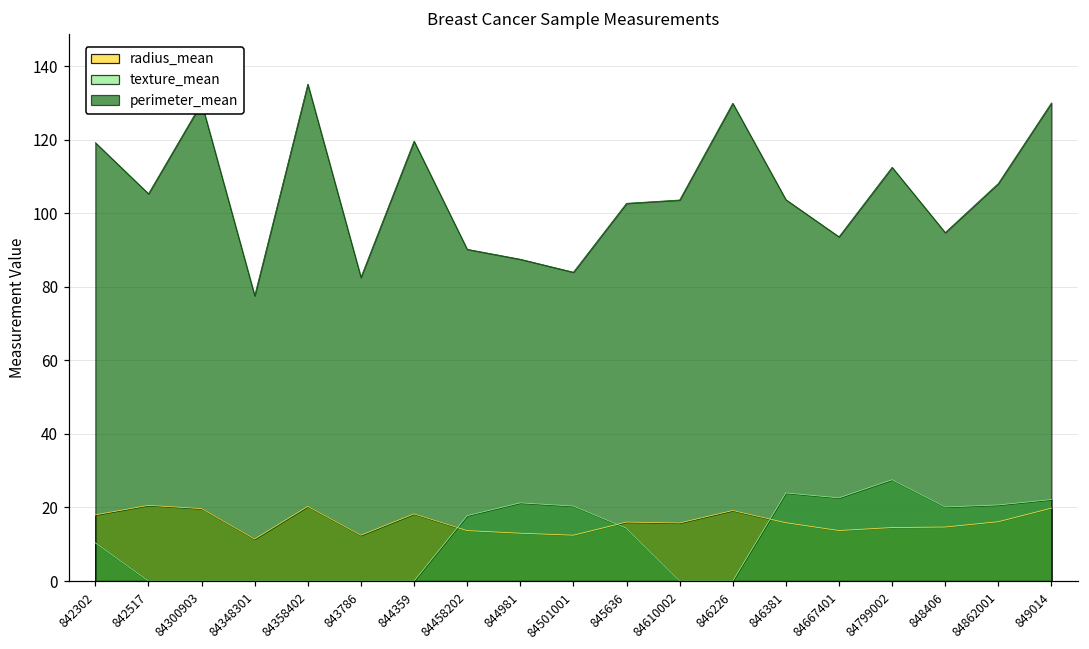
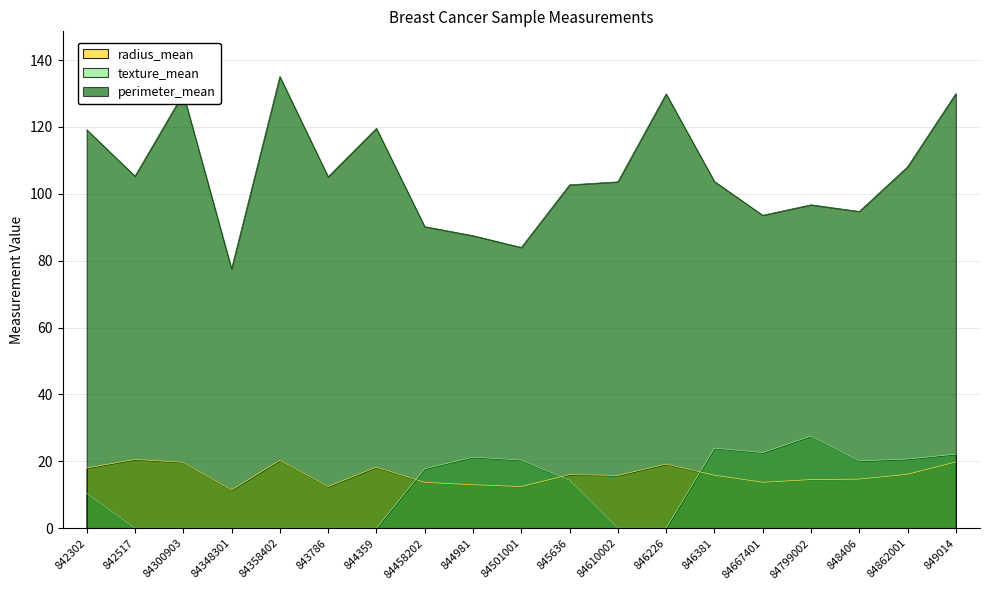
  {
    "radius_mean": {
      "842302": 18,
      "842517": 21,
      "84300903": 20,
      "84348301": 11,
      "84358402": 20,
      "843786": 12,
      "844359": 18,
      "84458202": 14,
      "844981": 13,
      "84501001": 12,
      "845636": 16,
      "84610002": 16,
      "846226": 19,
      "846381": 16,
      "84667401": 14,
      "84799002": 15,
      "848406": 15,
      "84862001": 16,
      "849014": 20
    },
    "texture_mean": {
      "842302": 10,
      "842517": 0,
      "84300903": 0,
      "84348301": 0,
      "84358402": 0,
      "843786": 0,
      "844359": 0,
      "84458202": 18,
      "844981": 21,
      "84501001": 20,
      "845636": 14,
      "84610002": 0,
      "846226": 0,
      "846381": 24,
      "84667401": 23,
      "84799002": 28,
      "848406": 20,
      "84862001": 21,
      "849014": 22
    },
    "perimeter_mean": {
      "842302": 119,
      "842517": 105,
      "84348301": 78,
      "84358402": 135,
-     "843786": 83,
+     "843786": 105,
      "844359": 120,
      "84458202": 90,
      "844981": 88,
      "84501001": 84,
      "845636": 103,
      "84610002": 104,
      "846226": 130,
      "846381": 104,
      "84667401": 94,
-     "84799002": 112,
+     "84799002": 97,
      "848406": 95,
      "84862001": 108,
      "849014": 130
    }
  }
